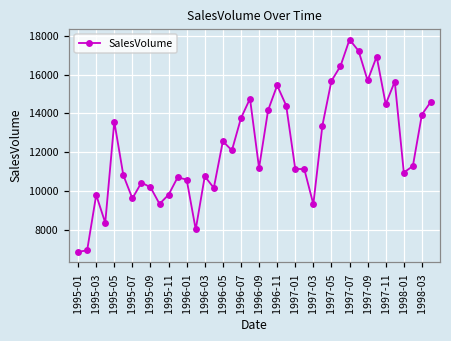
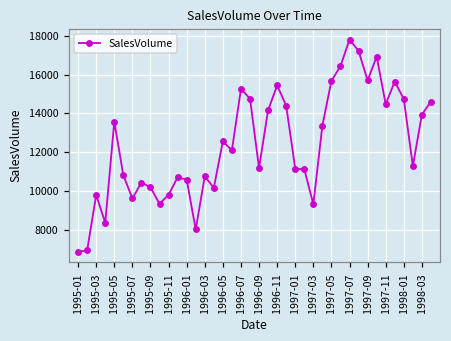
  {
    "1995-01": 6900,
    "1995-03": 9800,
    "1995-05": 13600,
    "1995-07": 9600,
    "1995-09": 10200,
    "1995-11": 9800,
    "1996-01": 10600,
    "1996-03": 10800,
    "1996-05": 12600,
-   "1996-07": 13800,
+   "1996-07": 15300,
    "1996-09": 11200,
    "1996-11": 15400,
    "1997-01": 11200,
    "1997-03": 9300,
    "1997-05": 15700,
    "1997-07": 17800,
    "1997-09": 15700,
    "1997-11": 14500,
-   "1998-01": 11000,
+   "1998-01": 14700,
    "1998-03": 13900
  }
